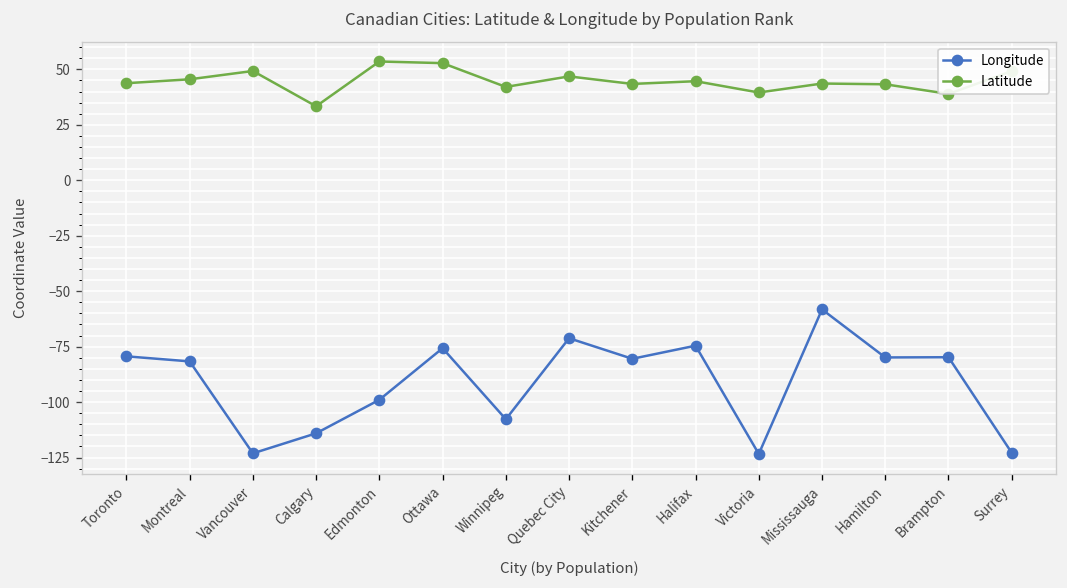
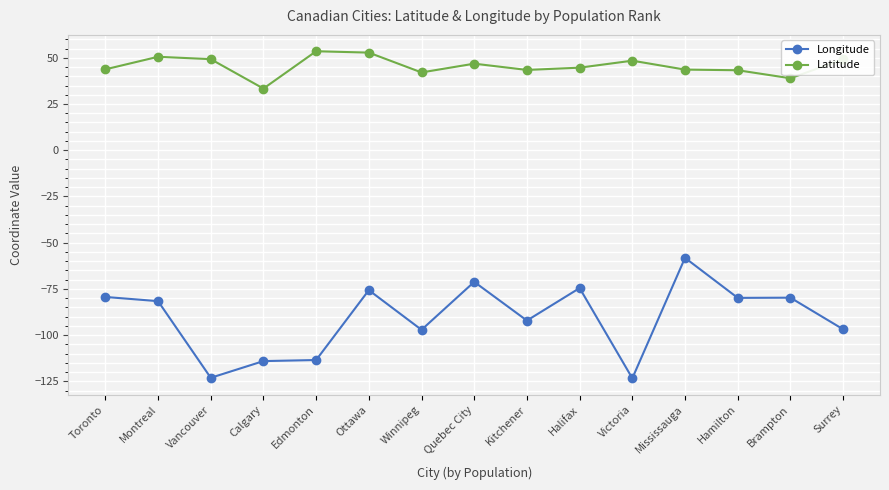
  {
    "Longitude": {
      "Toronto": -79,
      "Montreal": -82,
      "Vancouver": -123,
      "Calgary": -114,
-     "Edmonton": -99,
+     "Edmonton": -113,
      "Ottawa": -76,
-     "Winnipeg": -108,
+     "Winnipeg": -97,
      "Quebec City": -71,
-     "Kitchener": -80,
+     "Kitchener": -92,
      "Halifax": -75,
      "Victoria": -123,
      "Mississauga": -58,
      "Hamilton": -80,
      "Brampton": -80,
-     "Surrey": -123
+     "Surrey": -97
    },
    "Latitude": {
      "Toronto": 44,
-     "Montreal": 46,
+     "Montreal": 51,
      "Vancouver": 49,
      "Calgary": 33,
      "Edmonton": 54,
      "Ottawa": 53,
      "Winnipeg": 42,
      "Quebec City": 47,
      "Kitchener": 43,
      "Halifax": 45,
-     "Victoria": 40,
+     "Victoria": 48,
      "Mississauga": 44,
      "Hamilton": 43,
      "Brampton": 39
    }
  }
